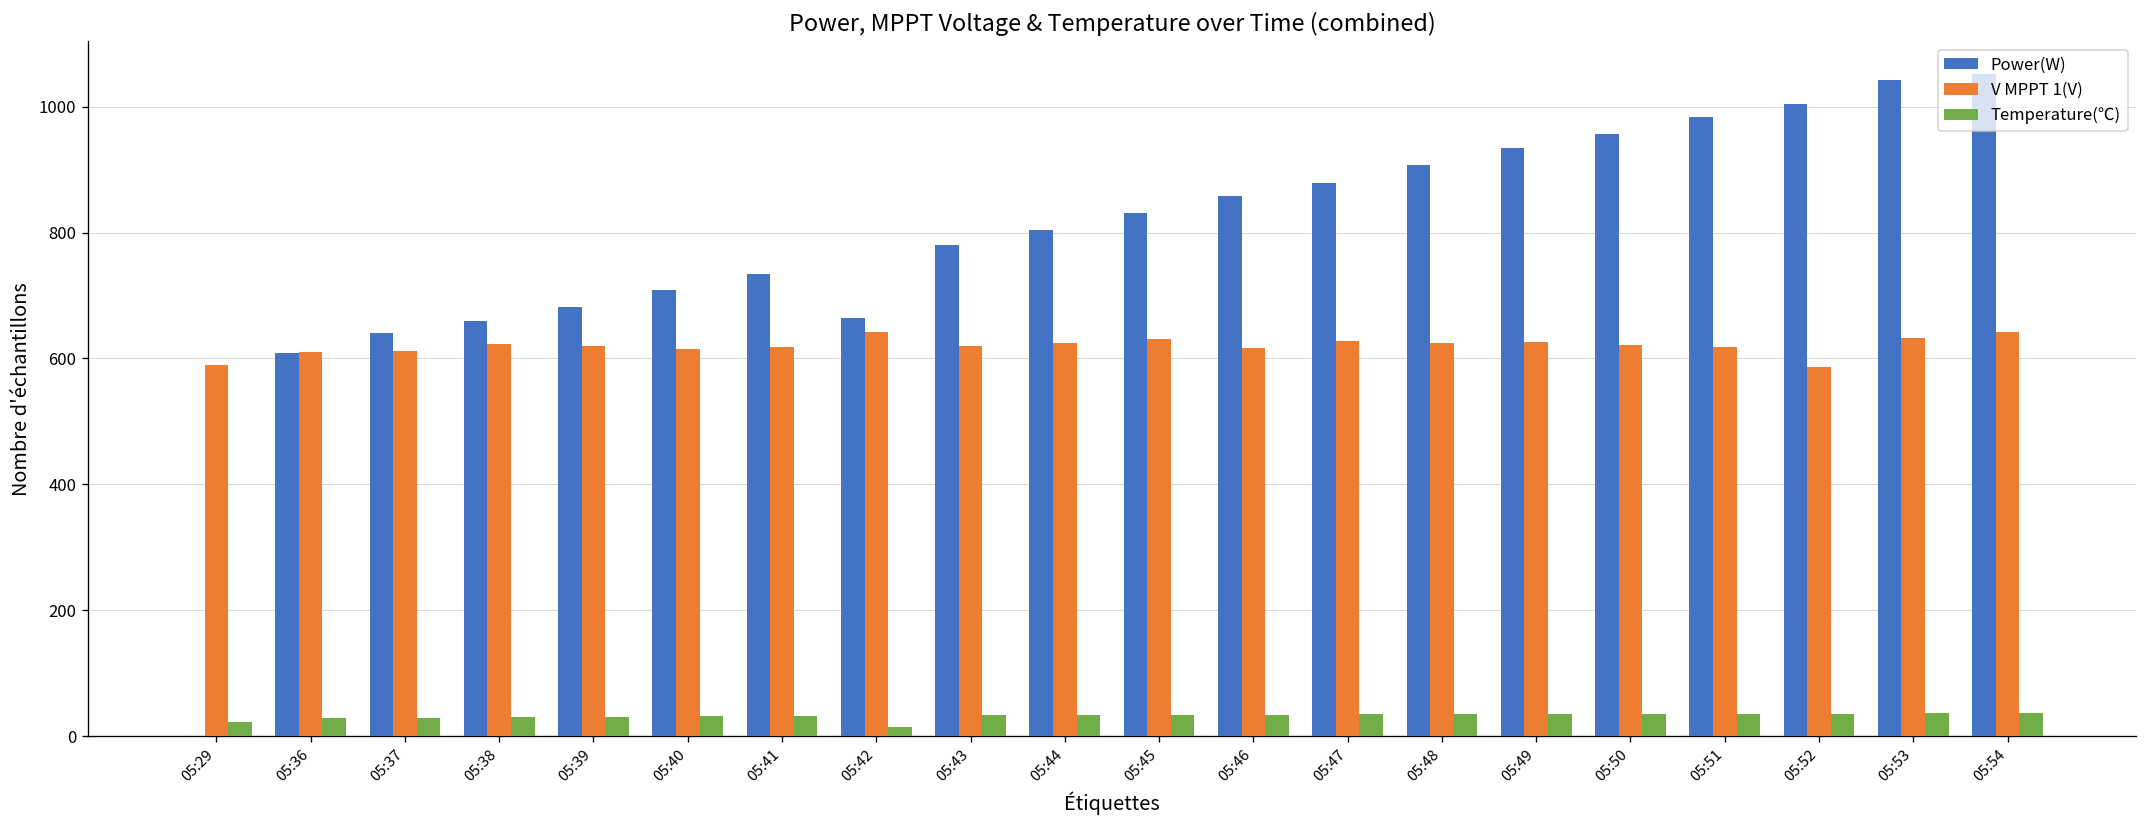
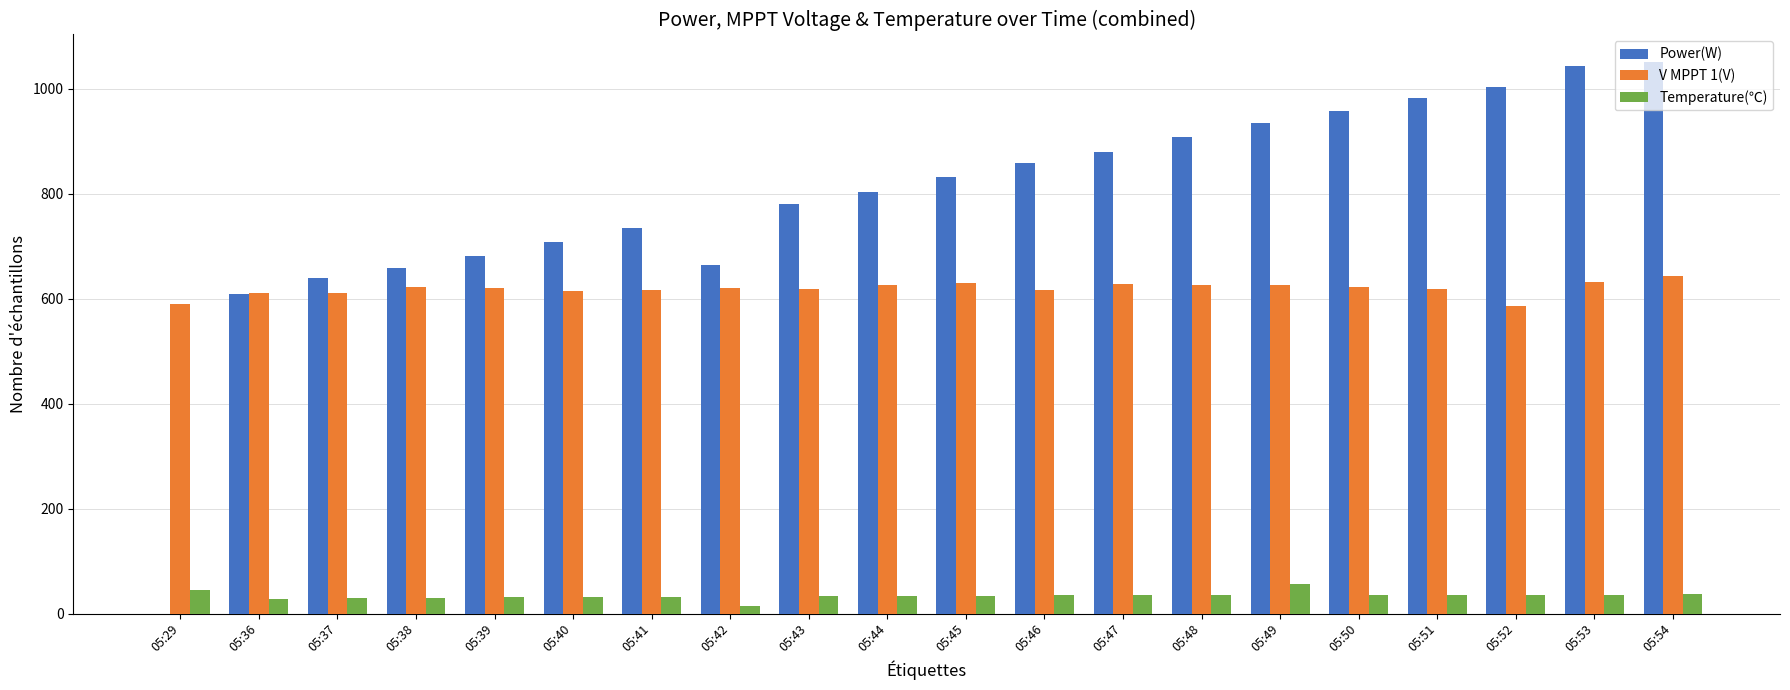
  {
    "Power(W)": {
      "05:29": 0,
      "05:36": 610,
      "05:37": 640,
      "05:38": 660,
      "05:39": 680,
      "05:40": 710,
      "05:41": 730,
      "05:42": 670,
      "05:43": 780,
      "05:44": 800,
      "05:45": 830,
      "05:46": 860,
      "05:47": 880,
      "05:48": 910,
      "05:49": 940,
      "05:50": 960,
      "05:51": 980,
      "05:52": 1000,
      "05:53": 1040
    },
    "V MPPT 1(V)": {
      "05:29": 590,
      "05:36": 610,
      "05:37": 610,
      "05:38": 620,
      "05:39": 620,
      "05:40": 610,
      "05:41": 620,
-     "05:42": 640,
+     "05:42": 620,
      "05:43": 620,
      "05:44": 630,
      "05:45": 630,
      "05:46": 620,
      "05:47": 630,
      "05:48": 630,
      "05:49": 630,
      "05:50": 620,
      "05:51": 620,
      "05:52": 590,
      "05:53": 630,
      "05:54": 640
    },
    "Temperature(℃)": {
-     "05:29": 20,
+     "05:29": 40,
      "05:36": 30,
      "05:37": 30,
      "05:38": 30,
      "05:39": 30,
      "05:40": 30,
      "05:41": 30,
      "05:42": 10,
      "05:43": 30,
      "05:44": 30,
      "05:45": 30,
      "05:46": 30,
      "05:47": 30,
      "05:48": 40,
-     "05:49": 40,
+     "05:49": 60,
      "05:50": 40,
      "05:51": 40,
      "05:52": 40,
      "05:53": 40,
      "05:54": 40
    }
  }
